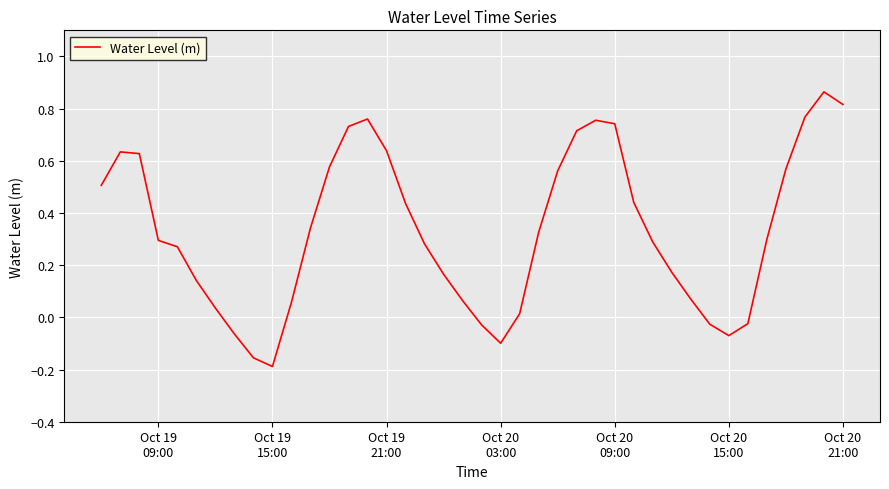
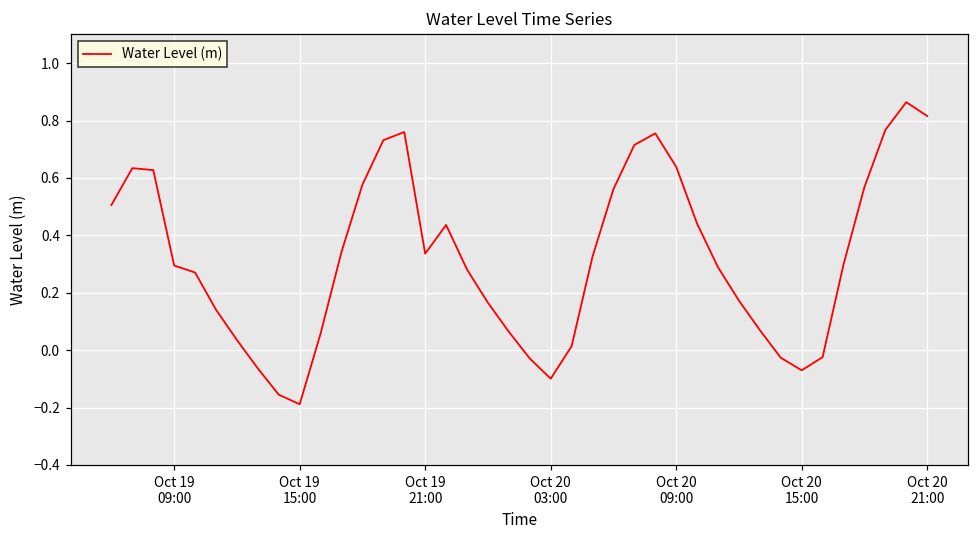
  {
    "Oct 19 09:00": 0.30,
    "Oct 19 15:00": -0.19,
-   "Oct 19 21:00": 0.64,
+   "Oct 19 21:00": 0.34,
    "Oct 20 03:00": -0.10,
-   "Oct 20 09:00": 0.74,
+   "Oct 20 09:00": 0.64,
    "Oct 20 15:00": -0.07,
    "Oct 20 21:00": 0.82
  }
